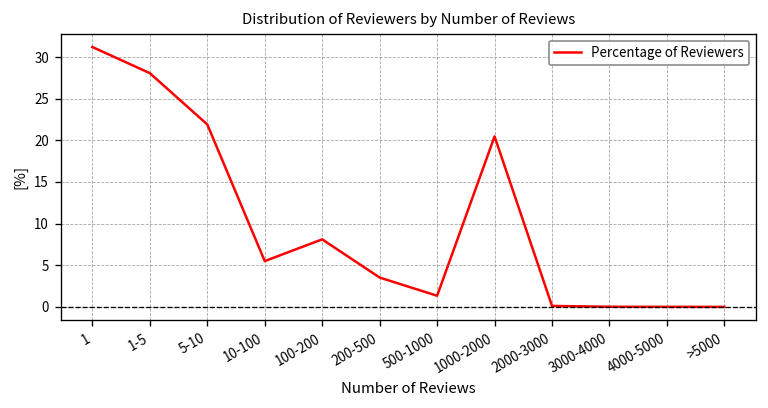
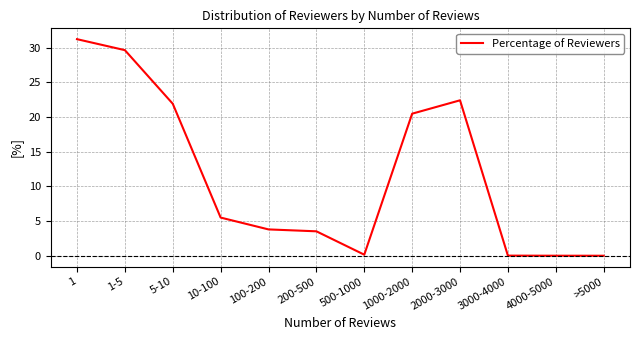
  {
    "1": 31,
-   "1-5": 28,
+   "1-5": 30,
    "5-10": 22,
    "10-100": 6,
-   "100-200": 8,
+   "100-200": 4,
    "200-500": 4,
-   "500-1000": 1,
+   "500-1000": 0,
    "1000-2000": 20,
-   "2000-3000": 0,
+   "2000-3000": 22,
    "3000-4000": 0,
    "4000-5000": 0,
    ">5000": 0
  }
